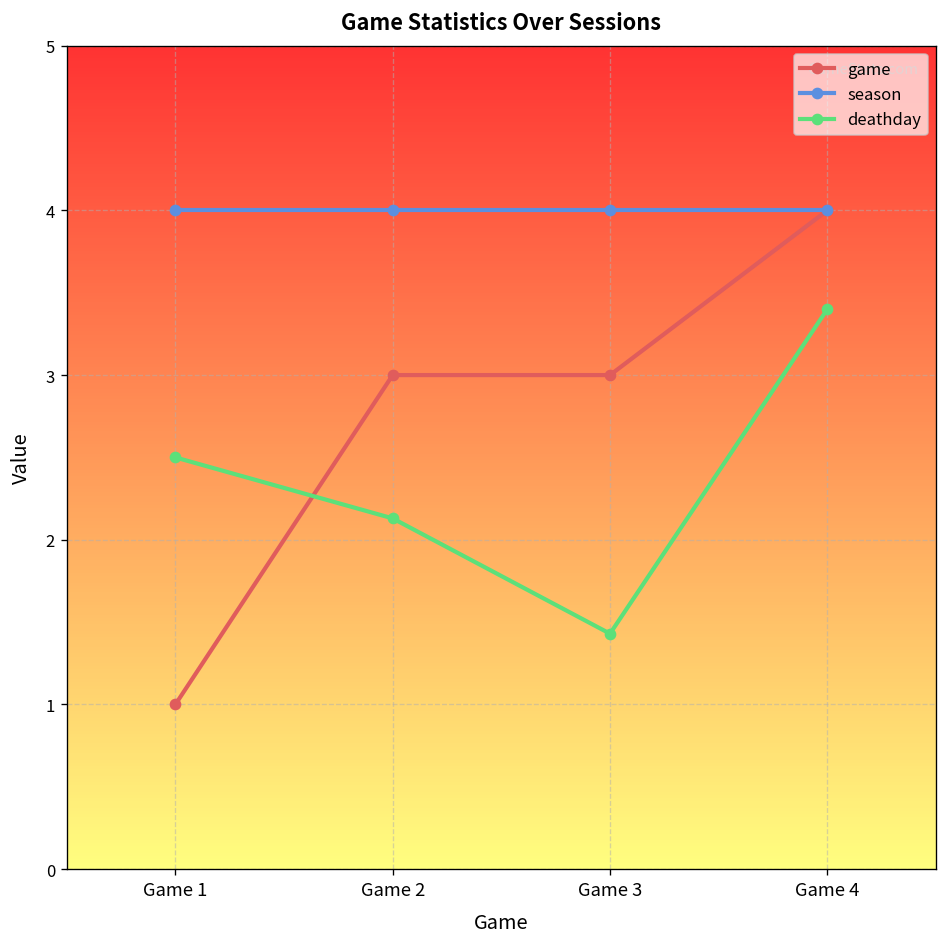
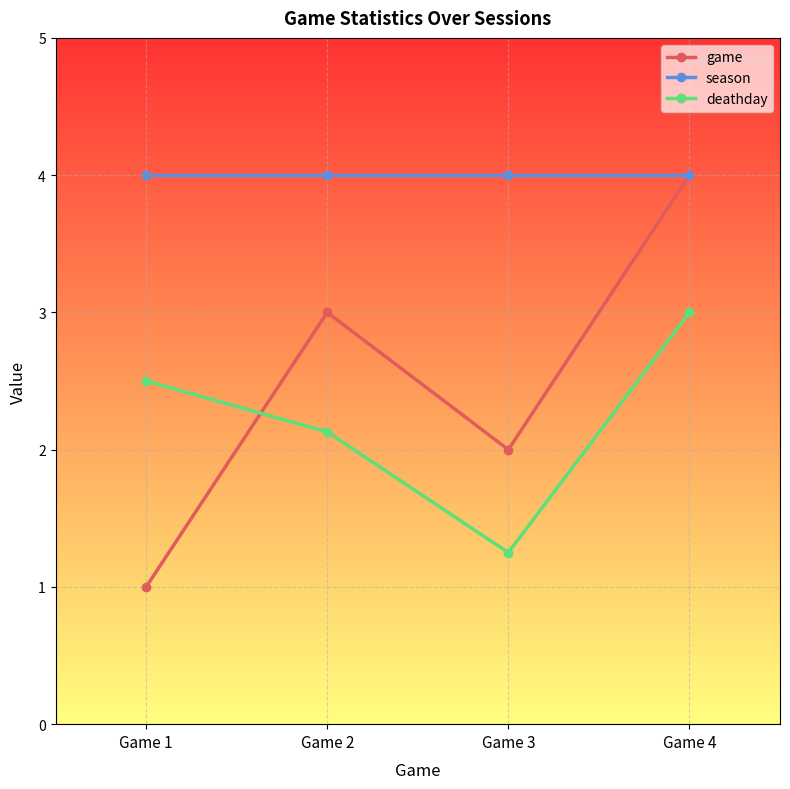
  {
    "game": {
      "Game 1": 1,
      "Game 2": 3,
-     "Game 3": 3
+     "Game 3": 2
    },
    "season": {
      "Game 1": 4.00,
      "Game 2": 4.00,
      "Game 3": 4.00
    },
    "deathday": {
      "Game 1": 2.50,
      "Game 2": 2.13,
-     "Game 3": 1.43,
-     "Game 4": 3.4
+     "Game 3": 1.25,
+     "Game 4": 3.0
    }
  }
